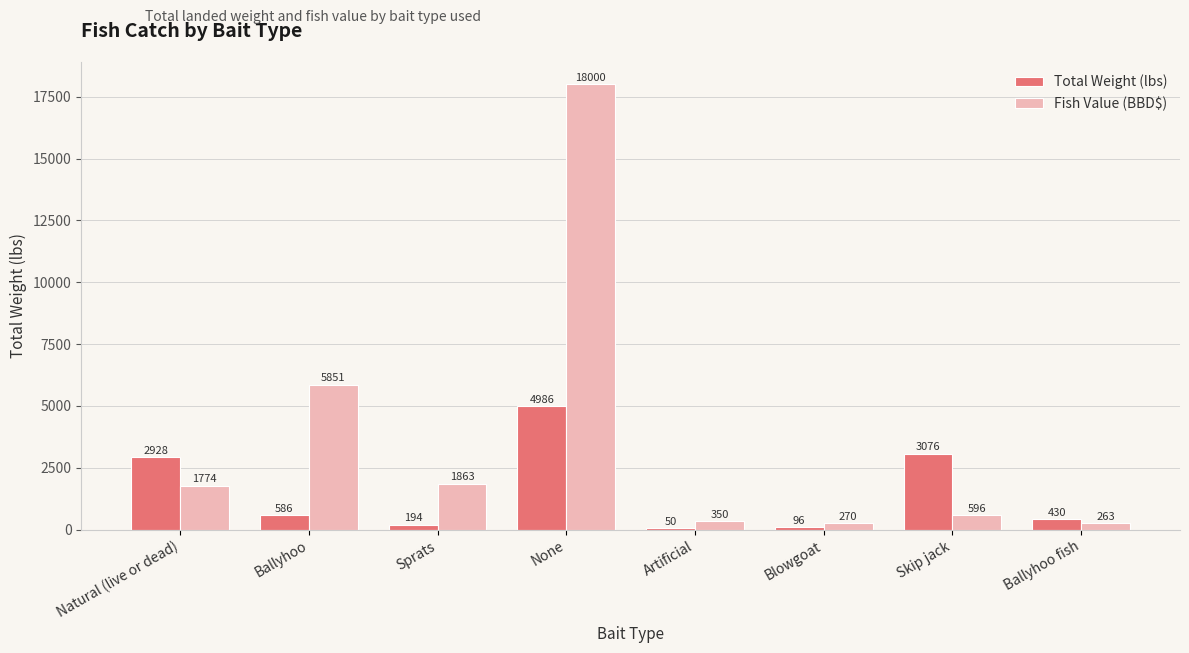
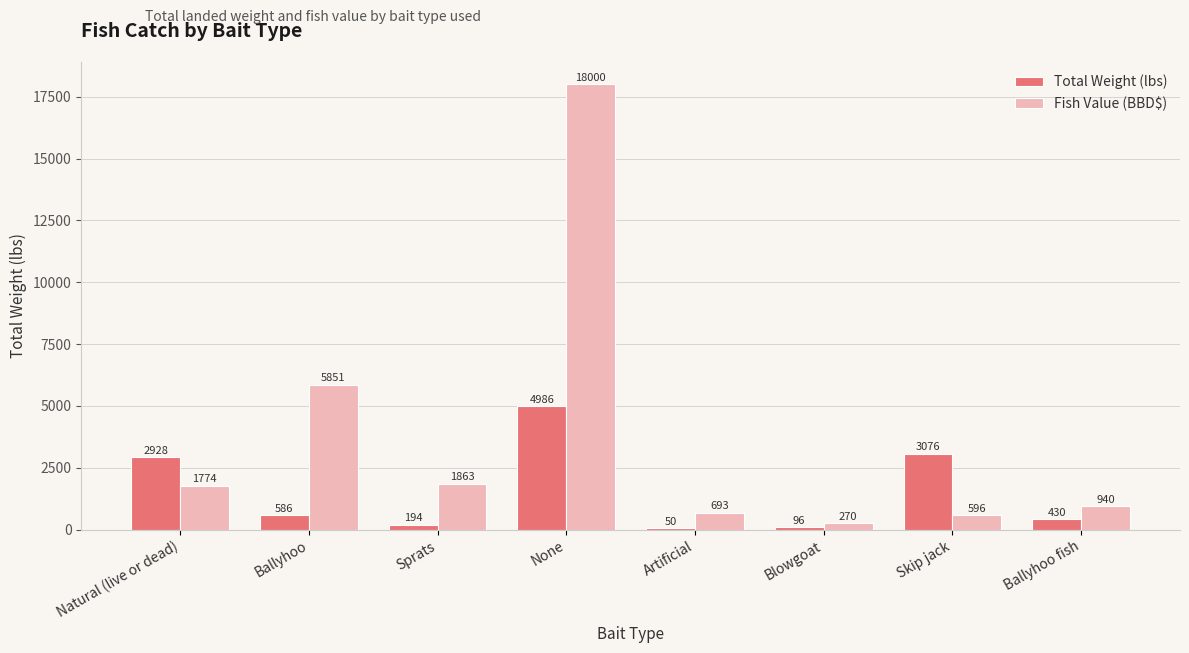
  {
    "Total Weight (lbs)": {
      "Natural (live or dead)": 2928,
      "Ballyhoo": 586,
      "Sprats": 194,
      "None": 4986,
      "Artificial": 50,
      "Blowgoat": 96,
      "Skip jack": 3076,
      "Ballyhoo fish": 430
    },
    "Fish Value (BBD$)": {
      "Natural (live or dead)": 1774,
      "Ballyhoo": 5851,
      "Sprats": 1863,
      "None": 18000,
-     "Artificial": 350,
+     "Artificial": 693,
      "Blowgoat": 270,
      "Skip jack": 596,
-     "Ballyhoo fish": 263
+     "Ballyhoo fish": 940
    }
  }
